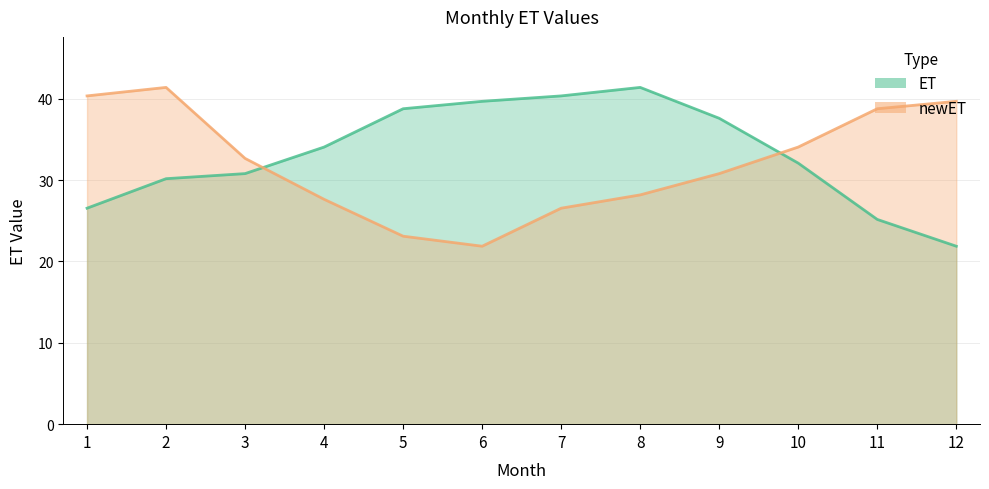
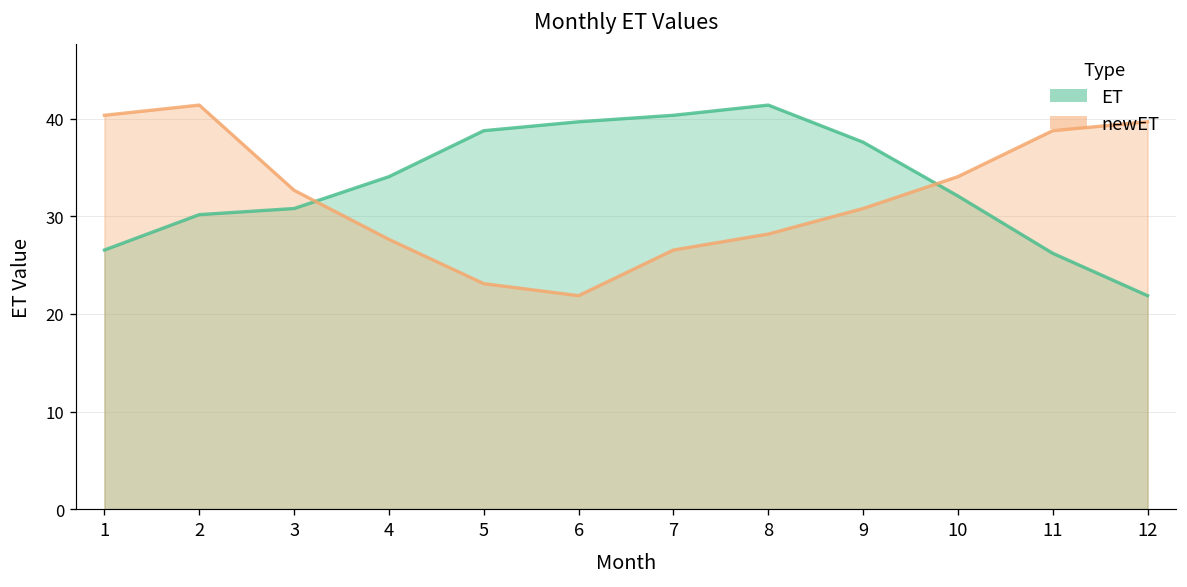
  {
    "ET": {
      "1": 27,
      "2": 30,
      "3": 31,
      "4": 34,
      "5": 39,
      "6": 40,
      "7": 40,
      "8": 41,
      "9": 38,
      "10": 32,
-     "11": 25,
+     "11": 26,
      "12": 22
    },
    "newET": {
      "1": 40,
      "2": 41,
      "3": 33,
      "4": 28,
      "5": 23,
      "6": 22,
      "7": 27,
      "8": 28,
      "9": 31,
      "10": 34,
      "11": 39,
      "12": 40
    }
  }
